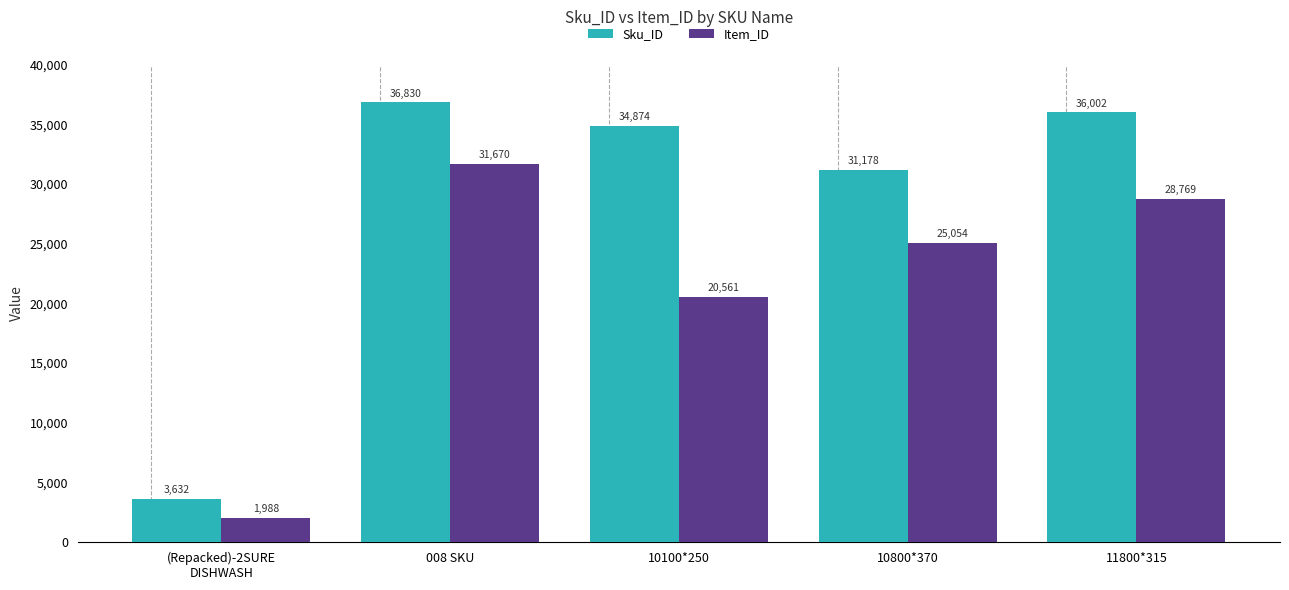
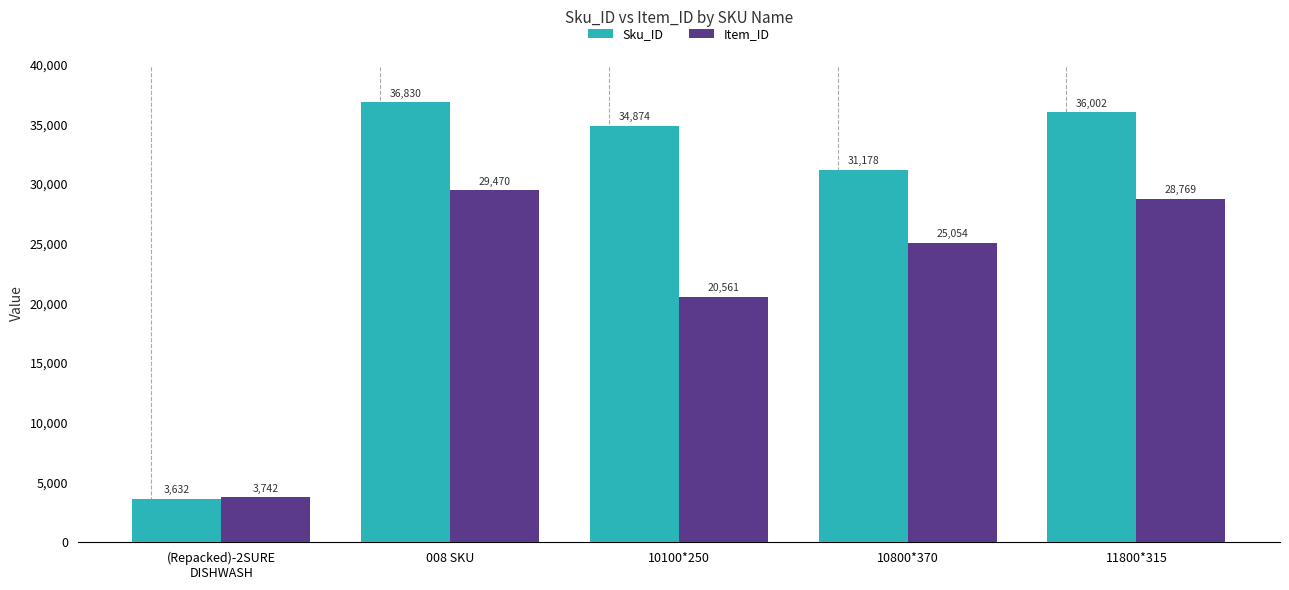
  {
    "Sku_ID": {
      "(Repacked)-2SURE DISHWASH": "3,632",
      "008 SKU": "36,830",
      "10100*250": "34,874",
      "10800*370": "31,178",
      "11800*315": "36,002"
    },
    "Item_ID": {
-     "(Repacked)-2SURE DISHWASH": "1,988",
-     "008 SKU": "31,670",
+     "(Repacked)-2SURE DISHWASH": "3,742",
+     "008 SKU": "29,470",
      "10100*250": "20,561",
      "10800*370": "25,054",
      "11800*315": "28,769"
    }
  }
